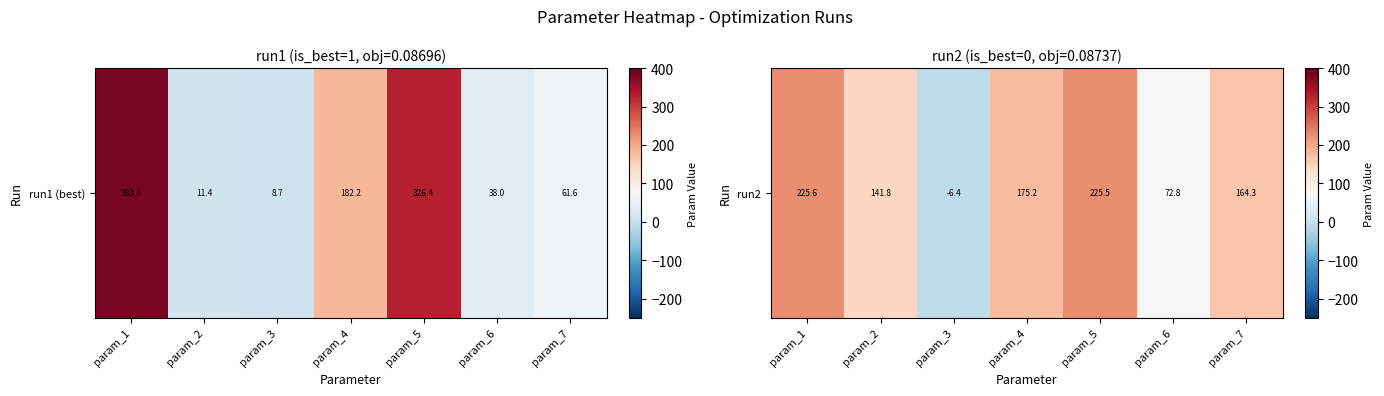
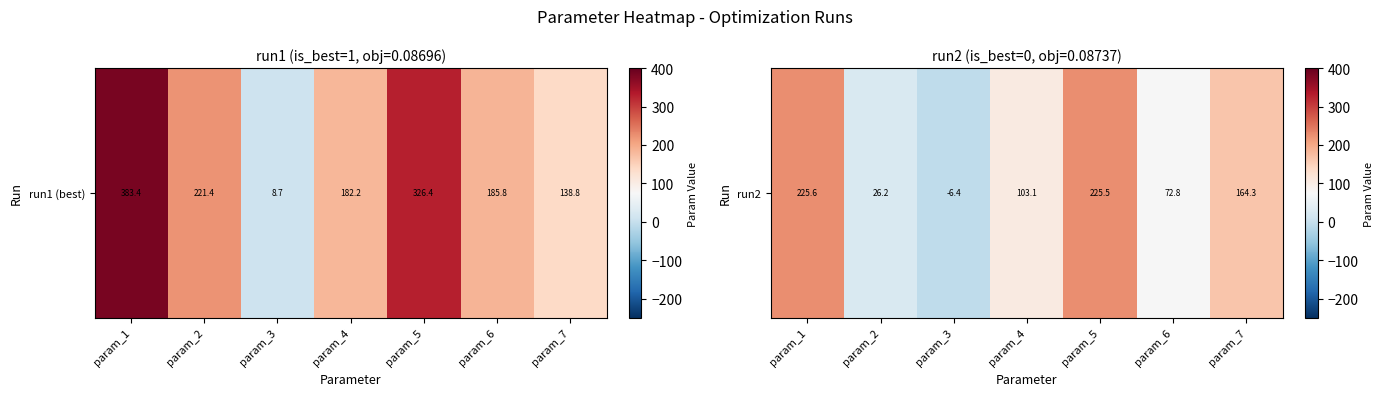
  {
    "run1 (is_best=1, obj=0.08696)": {
      "run1 (best)": {
        "param_1": 383.4,
-       "param_2": 11.4,
+       "param_2": 221.4,
        "param_3": 8.7,
        "param_4": 182.2,
        "param_5": 326.4,
-       "param_6": 38.0,
-       "param_7": 61.6
+       "param_6": 185.8,
+       "param_7": 138.8
      }
    },
    "run2 (is_best=0, obj=0.08737)": {
      "run2": {
        "param_1": 225.6,
-       "param_2": 141.8,
+       "param_2": 26.2,
        "param_3": -6.4,
-       "param_4": 175.2,
+       "param_4": 103.1,
        "param_5": 225.5,
        "param_6": 72.8,
        "param_7": 164.3
      }
    }
  }
